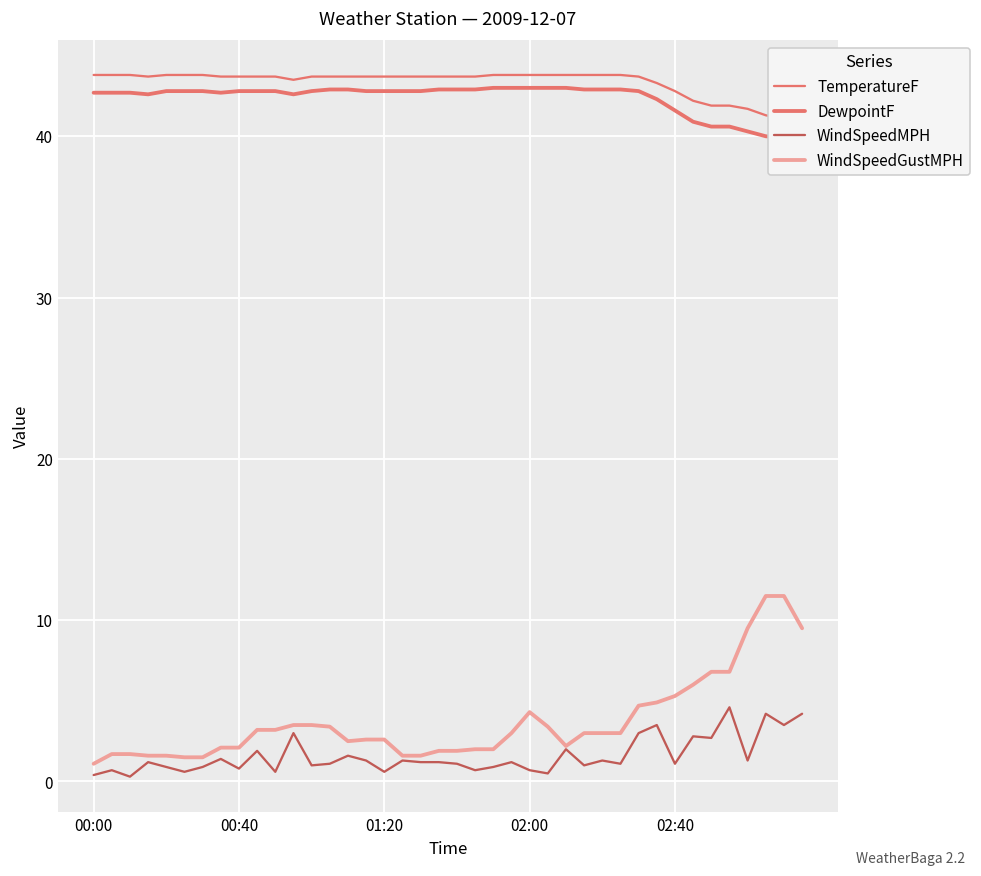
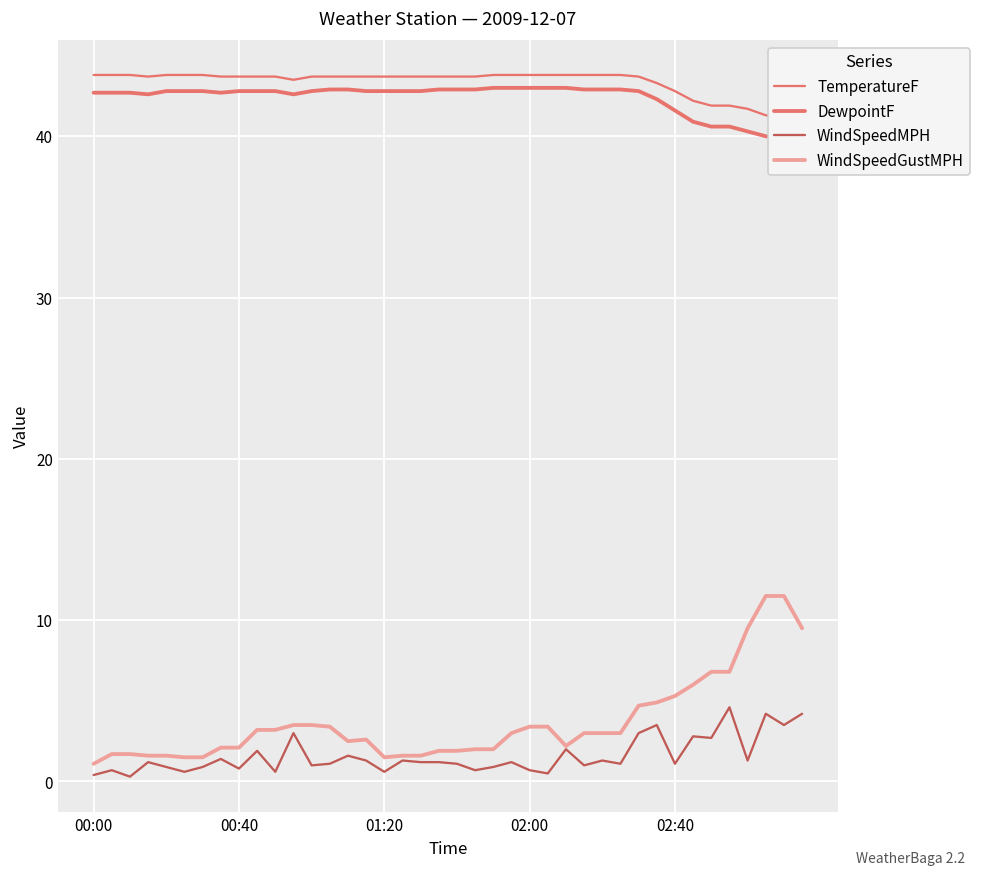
  {
    "WindSpeedGustMPH": {
      "00:00": 1.1,
      "00:40": 2.1,
-     "01:20": 2.6,
-     "02:00": 4.3,
+     "01:20": 1.5,
+     "02:00": 3.4,
      "02:40": 5.3
    }
  }
